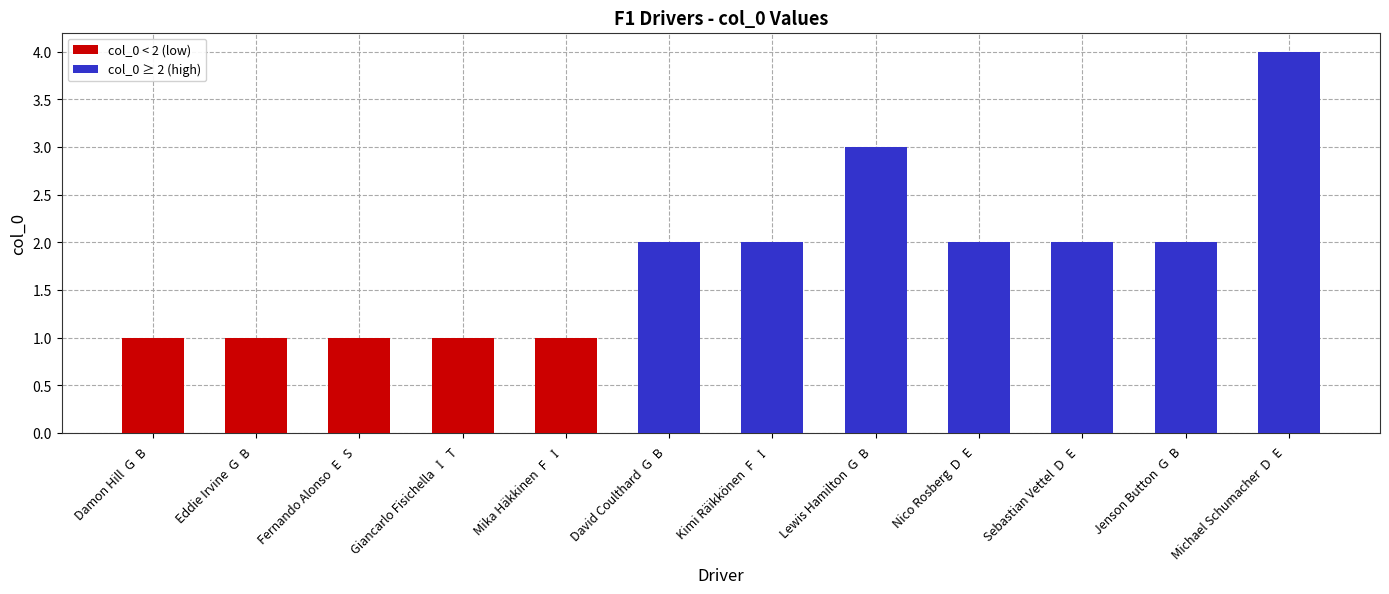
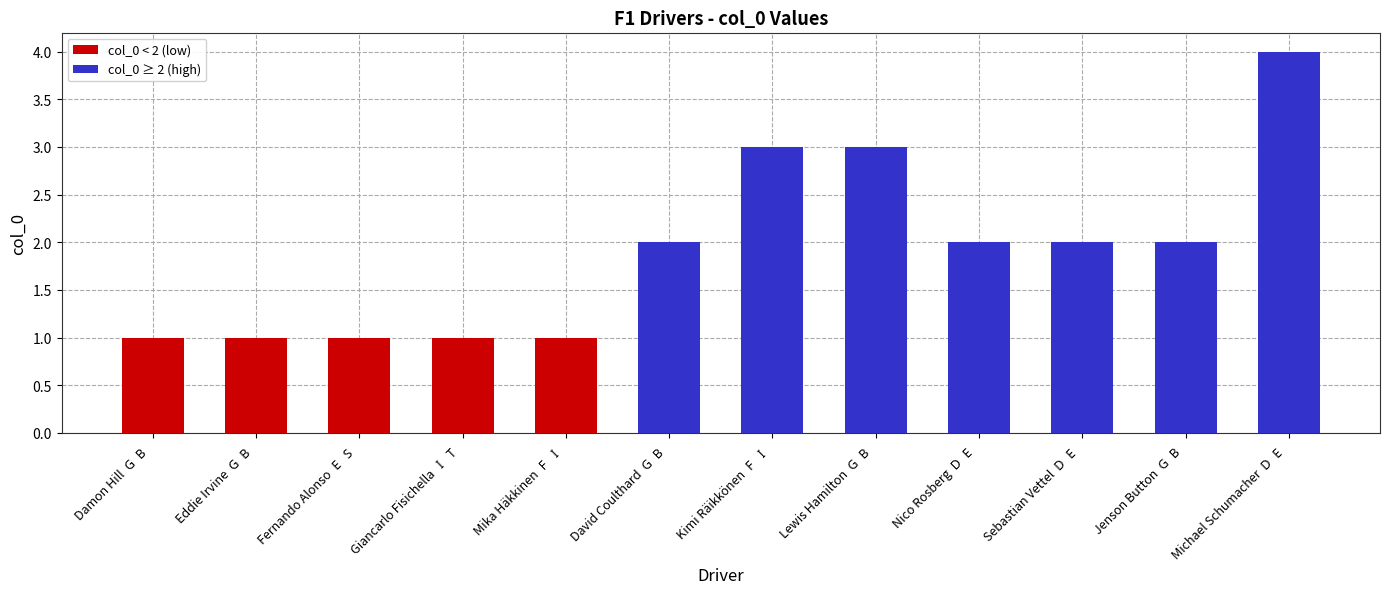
  {
    "col_0 < 2 (low)": {
      "Damon Hill 🇬🇧": 1,
      "Eddie Irvine 🇬🇧": 1,
      "Fernando Alonso 🇪🇸": 1,
      "Giancarlo Fisichella 🇮🇹": 1,
      "Mika Häkkinen 🇫🇮": 1
    },
    "col_0 ≥ 2 (high)": {
      "David Coulthard 🇬🇧": 2,
-     "Kimi Räikkönen 🇫🇮": 2,
+     "Kimi Räikkönen 🇫🇮": 3,
      "Lewis Hamilton 🇬🇧": 3,
      "Nico Rosberg 🇩🇪": 2,
      "Sebastian Vettel 🇩🇪": 2,
      "Jenson Button 🇬🇧": 2,
      "Michael Schumacher 🇩🇪": 4
    }
  }
